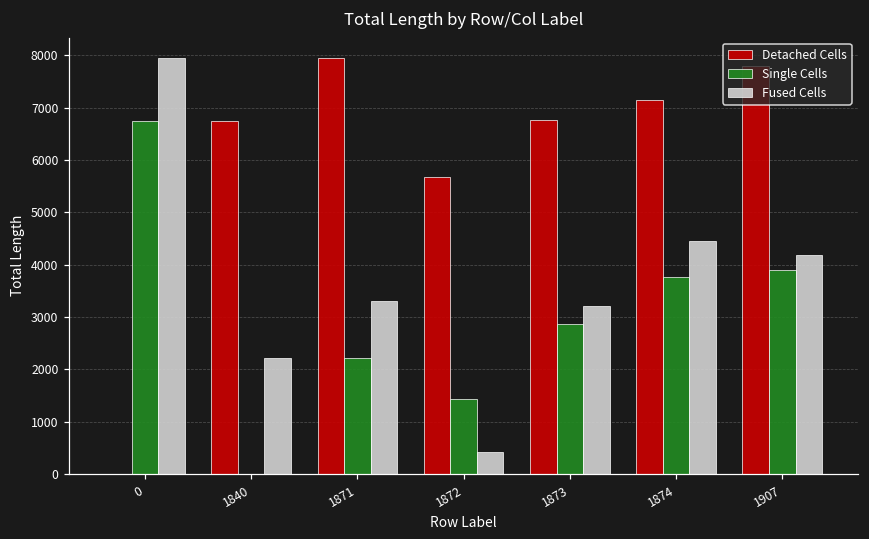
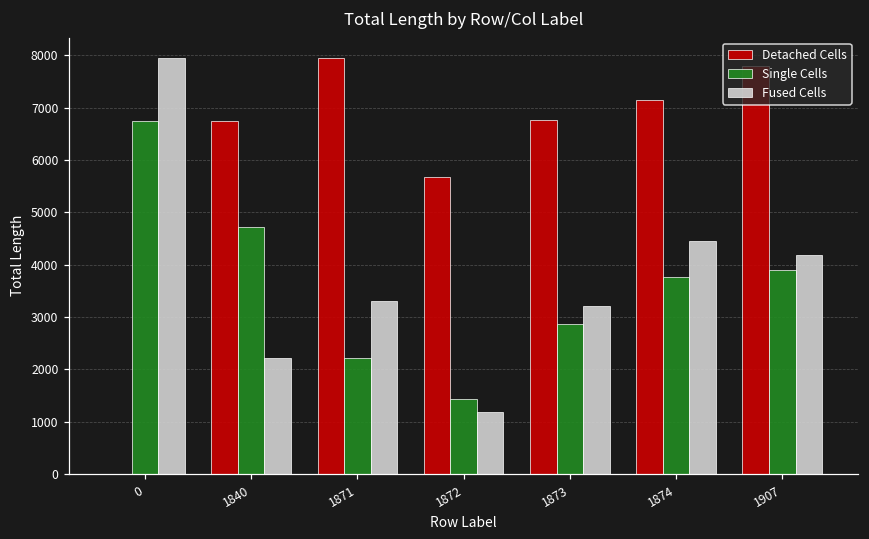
  {
    "Detached Cells": {
      "0": 0,
      "1840": 6800,
      "1871": 7900,
      "1872": 5700,
      "1873": 6800,
      "1874": 7100
    },
    "Single Cells": {
      "0": 6800,
-     "1840": 0,
+     "1840": 4700,
      "1871": 2200,
      "1872": 1400,
      "1873": 2900,
      "1874": 3800,
      "1907": 3900
    },
    "Fused Cells": {
      "0": 7900,
      "1840": 2200,
      "1871": 3300,
-     "1872": 400,
+     "1872": 1200,
      "1873": 3200,
      "1874": 4400,
      "1907": 4200
    }
  }
